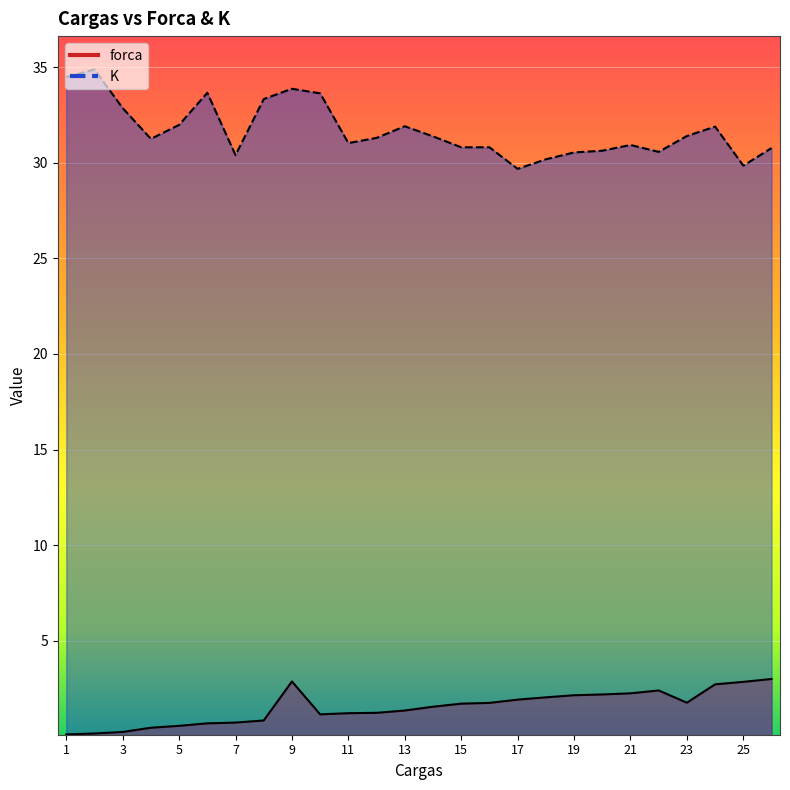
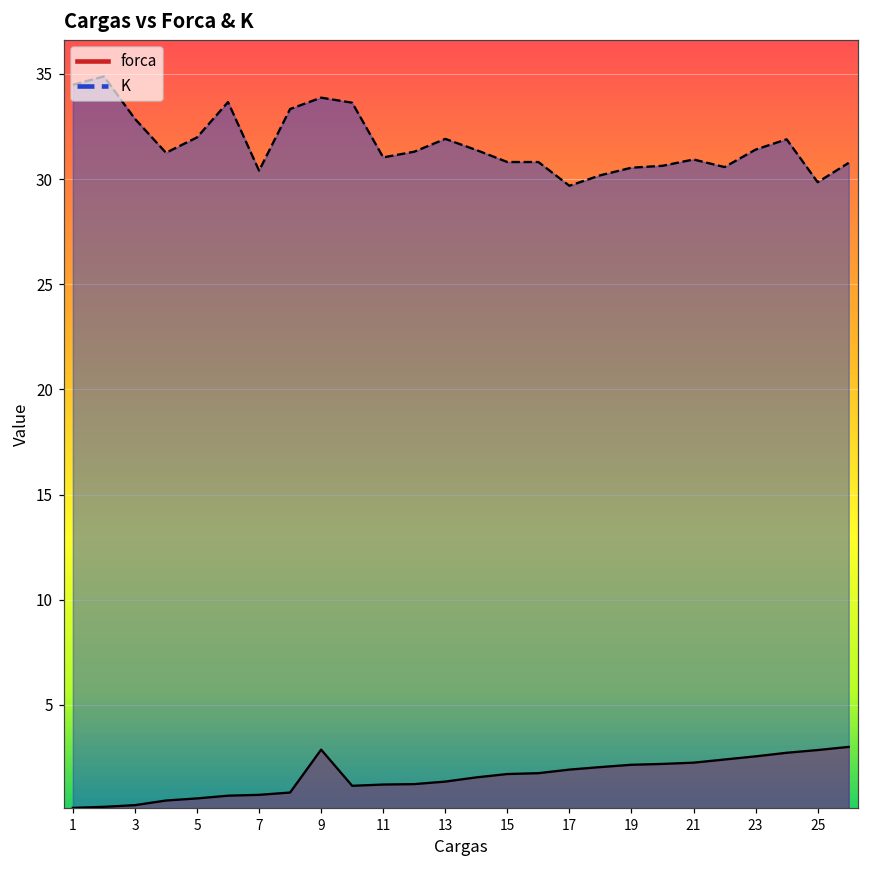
  {
    "forca": {
      "1": 0.1,
      "3": 0.2,
      "5": 0.6,
      "7": 0.7,
      "9": 2.9,
      "11": 1.2,
      "13": 1.4,
      "15": 1.7,
      "17": 1.9,
      "19": 2.2,
      "21": 2.3,
-     "23": 1.8,
+     "23": 2.6,
      "25": 2.9
    },
    "K": {
      "3": 32.9,
      "5": 32.0,
      "7": 30.4,
      "9": 33.9,
      "11": 31.0,
      "13": 31.9,
      "15": 30.8,
      "17": 29.7,
      "19": 30.5,
      "21": 30.9,
      "23": 31.4,
      "25": 29.9
    }
  }
